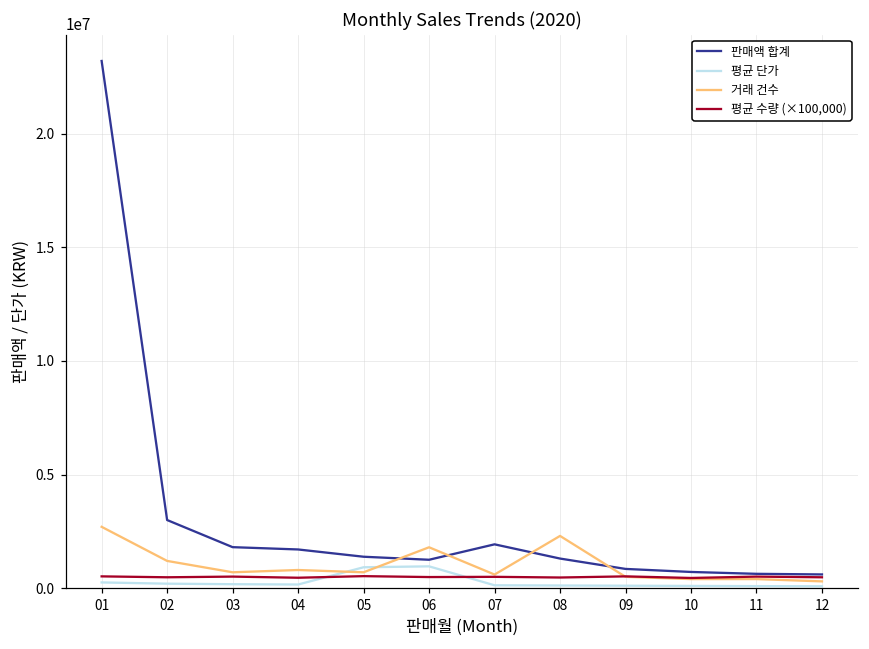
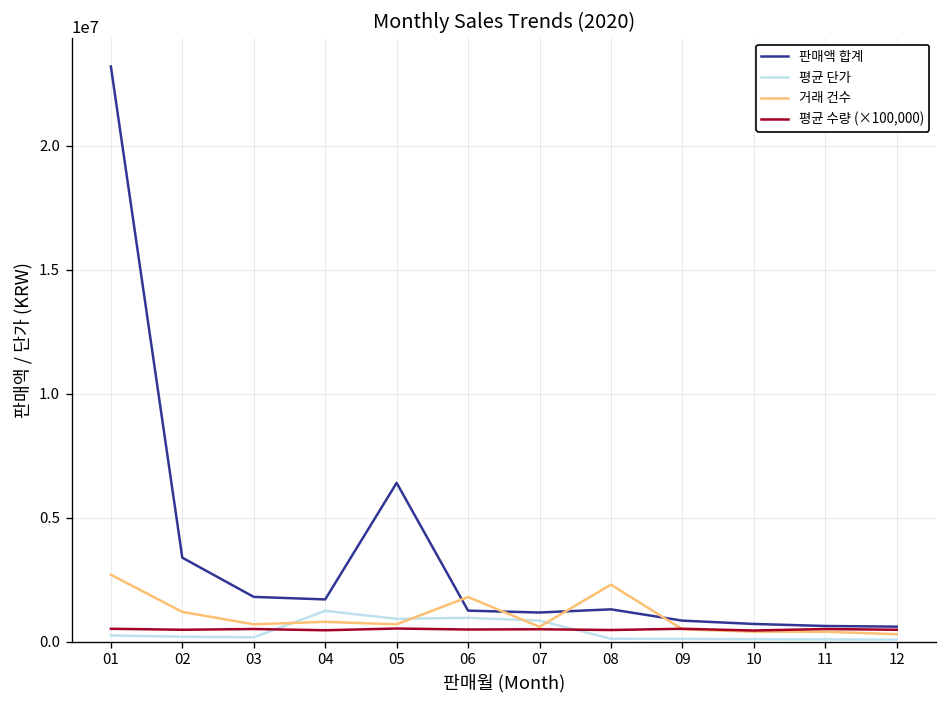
  {
    "판매액 합계": {
      "01": 23200000,
-     "02": 3000000,
+     "02": 3400000,
      "03": 1800000,
      "04": 1700000,
-     "05": 1400000,
+     "05": 6400000,
      "06": 1300000,
-     "07": 1900000,
+     "07": 1200000,
      "08": 1300000,
      "09": 800000,
      "10": 700000,
      "12": 600000
    },
    "평균 단가": {
      "01": 300000,
      "02": 200000,
      "03": 200000,
-     "04": 200000,
+     "04": 1200000,
      "05": 900000,
      "06": 1000000,
-     "07": 100000,
+     "07": 800000,
      "08": 100000,
      "09": 100000,
      "10": 100000,
      "11": 100000,
      "12": 100000
    },
    "거래 건수": {
      "01": 2700000,
      "02": 1200000,
      "03": 700000,
      "04": 800000,
      "05": 700000,
      "06": 1800000,
      "08": 2300000,
      "12": 300000
    },
    "평균 수량 (×100,000)": {
      "01": 500000,
      "02": 500000,
      "03": 500000,
      "04": 500000,
      "05": 500000,
      "06": 500000,
      "08": 500000,
      "12": 500000
    }
  }
